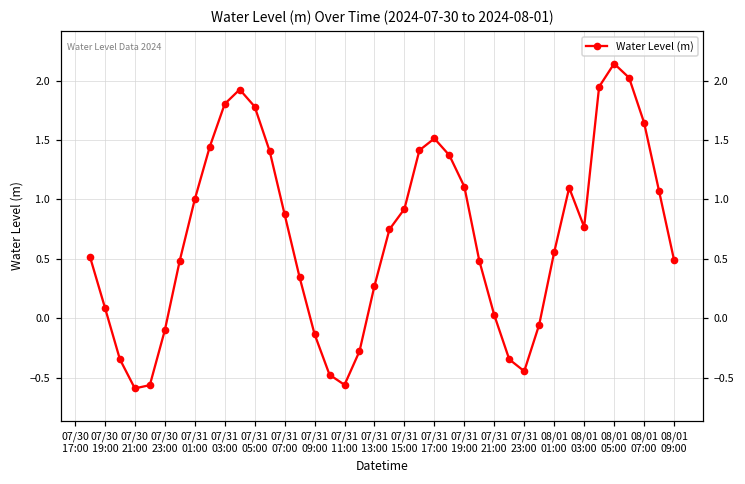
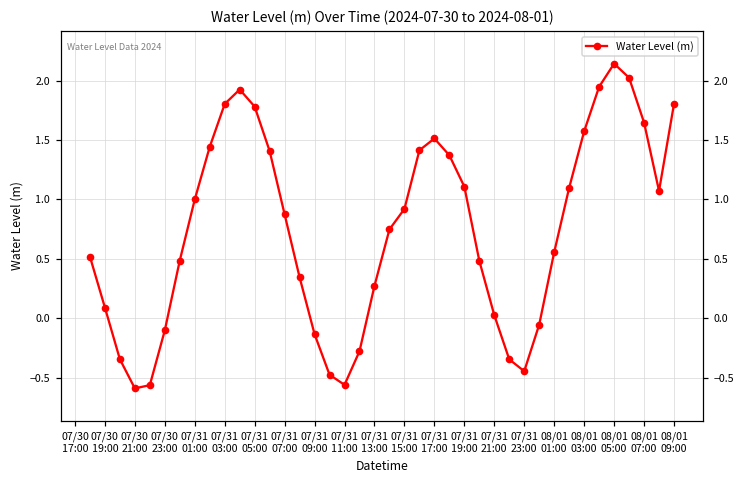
  {
    "07/30 19:00": 0.09,
    "07/30 21:00": -0.59,
    "07/30 23:00": -0.10,
    "07/31 01:00": 1.00,
    "07/31 03:00": 1.80,
    "07/31 05:00": 1.78,
    "07/31 07:00": 0.87,
    "07/31 09:00": -0.13,
    "07/31 11:00": -0.56,
    "07/31 13:00": 0.27,
    "07/31 15:00": 0.92,
    "07/31 17:00": 1.51,
    "07/31 19:00": 1.11,
    "07/31 21:00": 0.03,
    "07/31 23:00": -0.45,
    "08/01 01:00": 0.56,
-   "08/01 03:00": 0.77,
+   "08/01 03:00": 1.57,
    "08/01 05:00": 2.14,
    "08/01 07:00": 1.65,
-   "08/01 09:00": 0.49
+   "08/01 09:00": 1.80
  }
